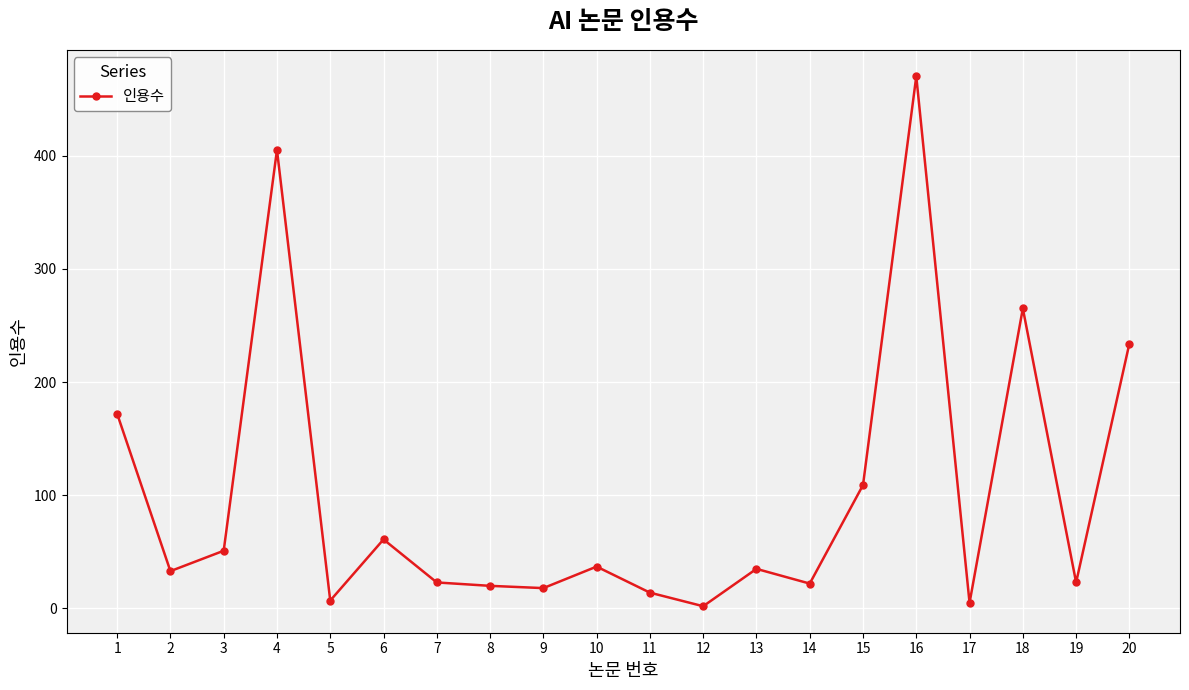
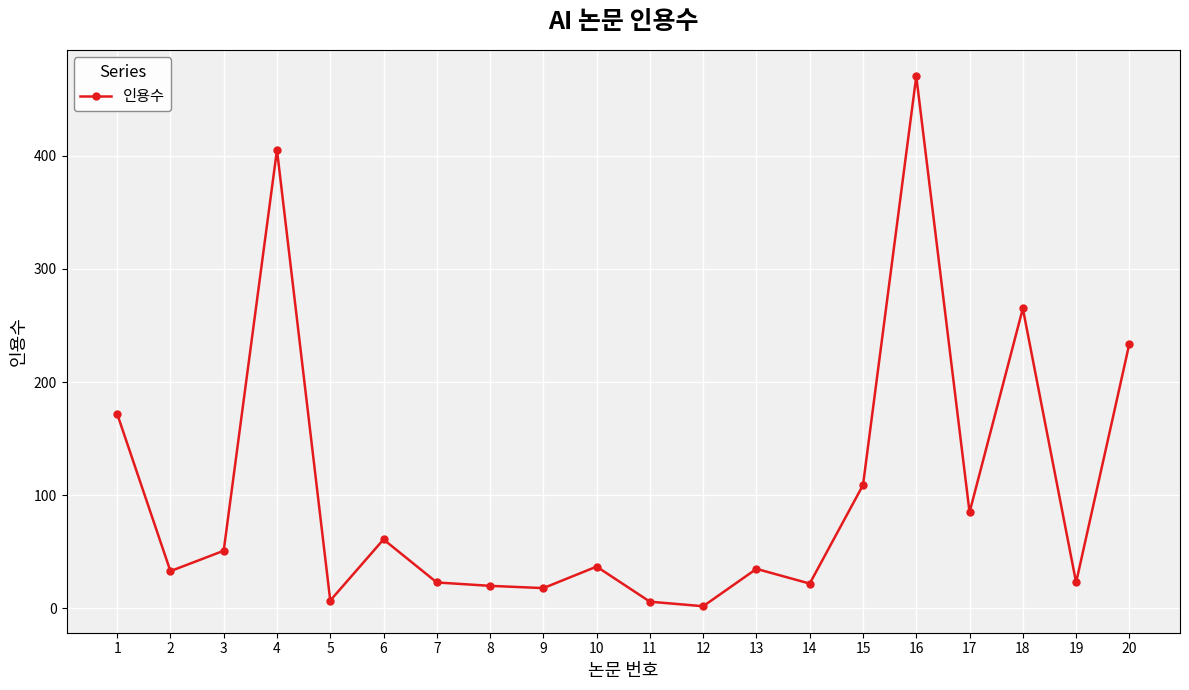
  {
    "1": 172,
    "2": 33,
    "3": 51,
    "4": 405,
    "5": 7,
    "6": 61,
    "7": 23,
    "8": 20,
    "9": 18,
    "10": 37,
-   "11": 14,
+   "11": 6,
    "12": 2,
    "13": 35,
    "14": 22,
    "15": 109,
    "16": 470,
-   "17": 5,
+   "17": 85,
    "18": 265,
    "19": 23,
    "20": 234
  }
